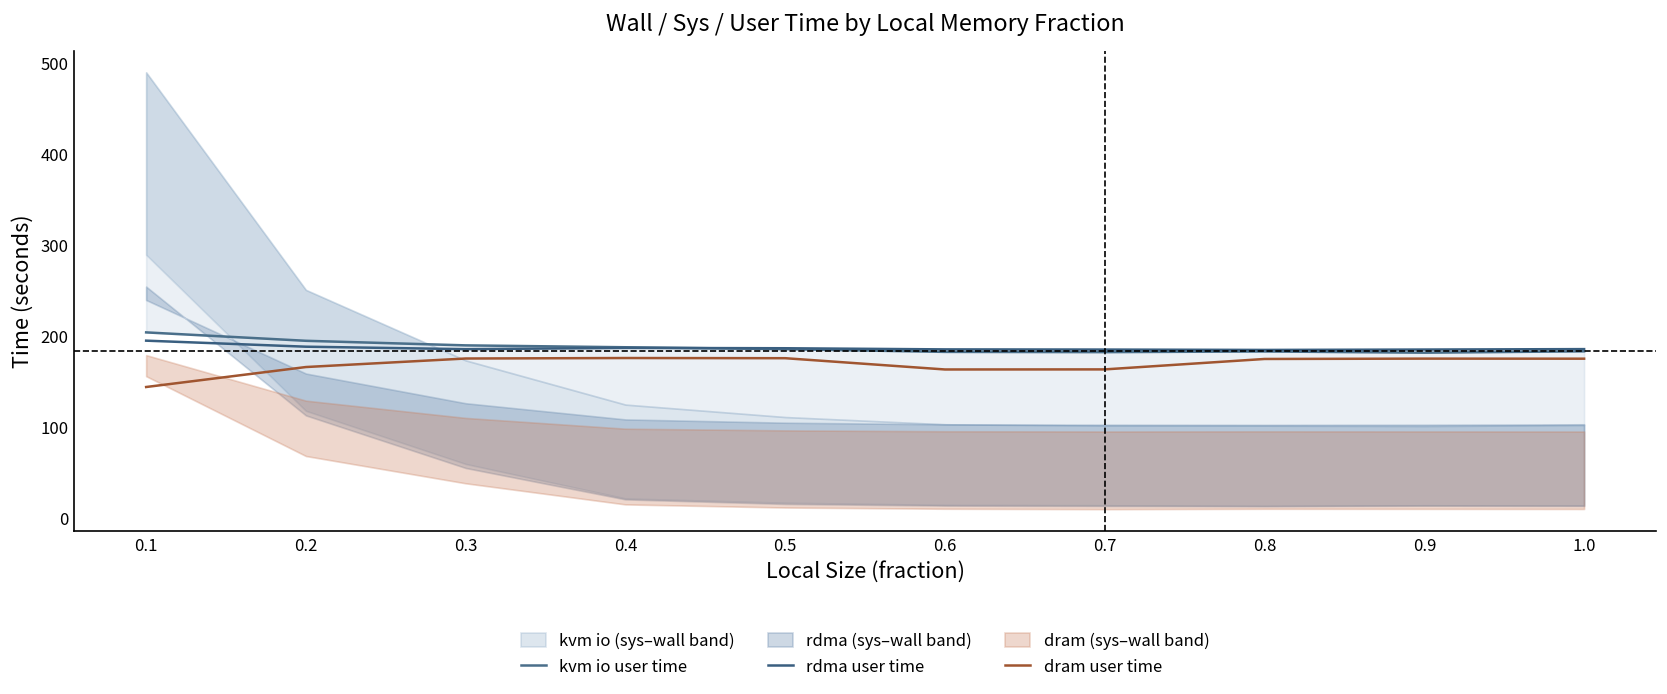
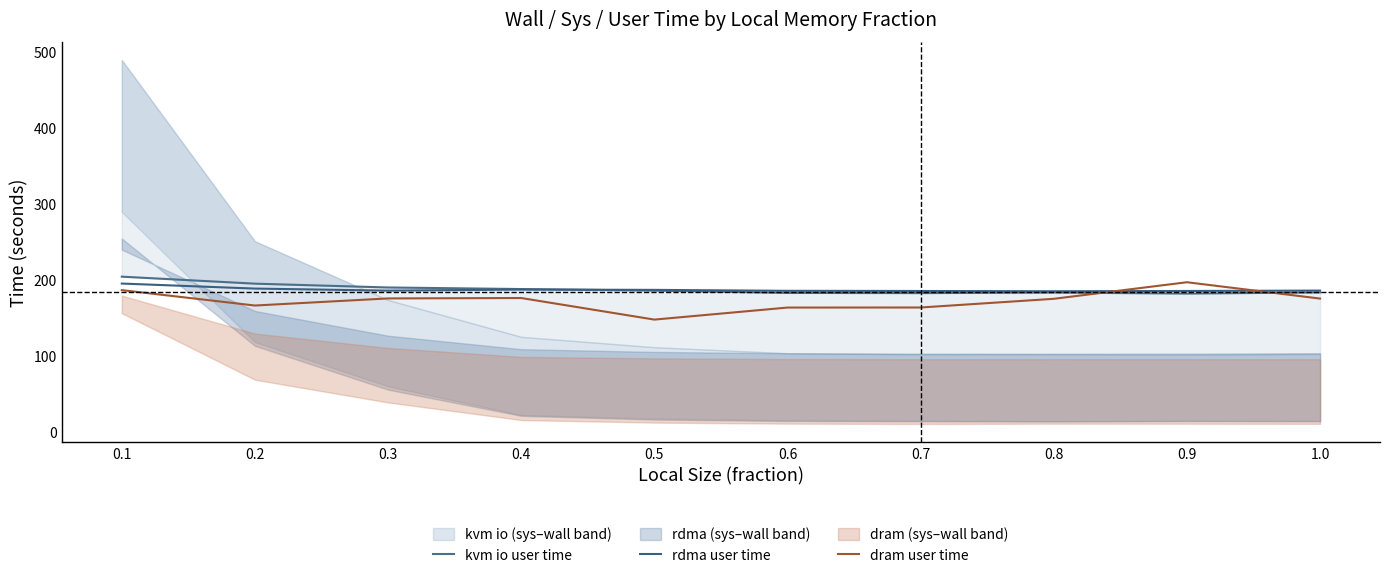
  {
    "dram user time": {
-     "0.1": 140,
+     "0.1": 190,
      "0.2": 170,
      "0.4": 180,
-     "0.5": 180,
+     "0.5": 150,
      "0.6": 160,
      "0.7": 160,
      "0.8": 170,
-     "0.9": 180,
+     "0.9": 200,
      "1.0": 170
    }
  }
